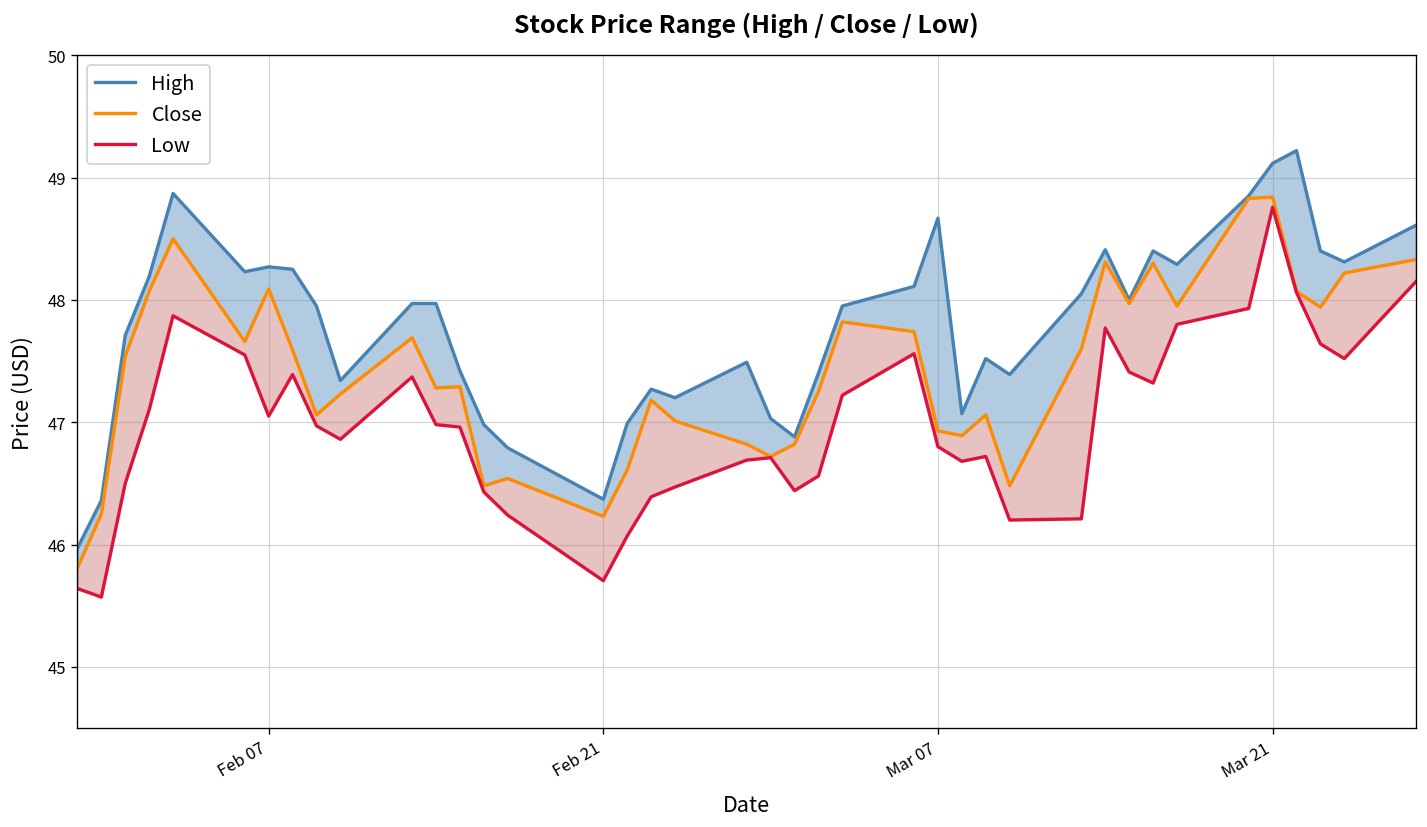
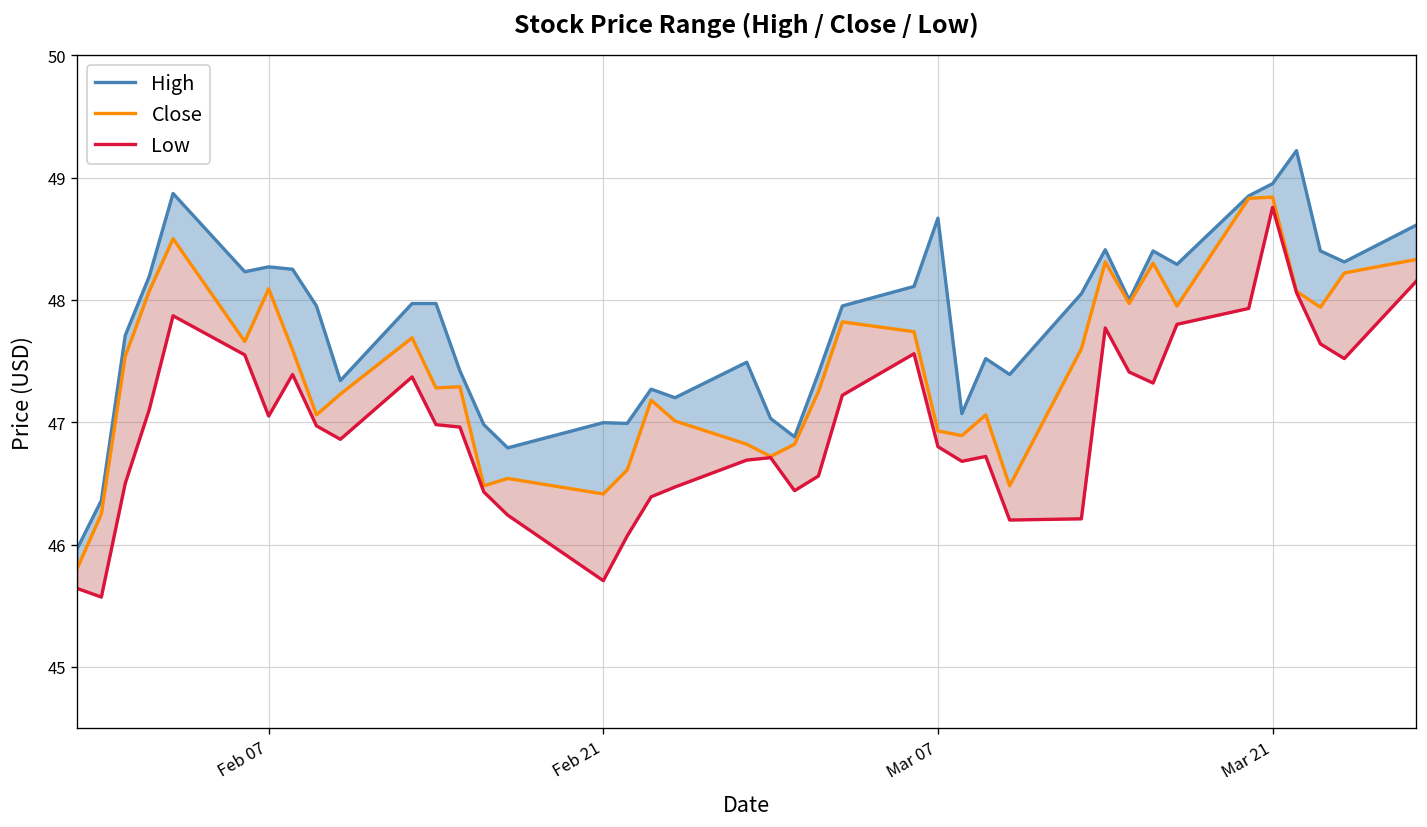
  {
    "High": {
      "Feb 07": 48.27,
-     "Feb 21": 46.37,
+     "Feb 21": 47.00,
      "Mar 07": 48.67,
-     "Mar 21": 49.12
+     "Mar 21": 48.95
    },
    "Close": {
      "Feb 07": 48.09,
-     "Feb 21": 46.23,
+     "Feb 21": 46.41,
      "Mar 07": 46.93,
      "Mar 21": 48.84
    },
    "Low": {
      "Feb 07": 47.05,
      "Feb 21": 45.70,
      "Mar 07": 46.80,
      "Mar 21": 48.76
    }
  }
